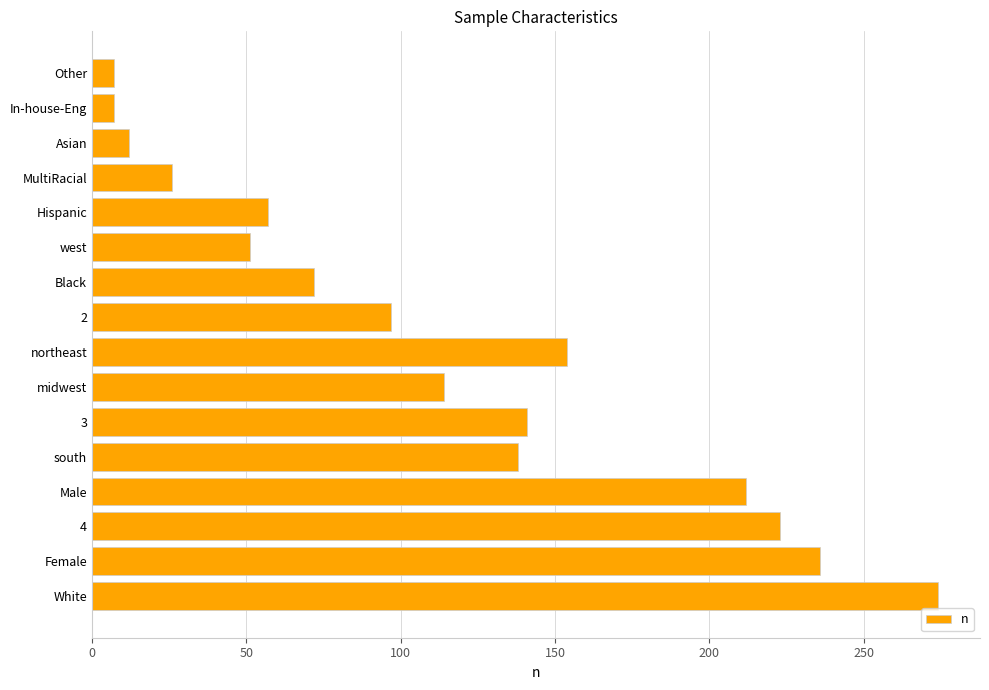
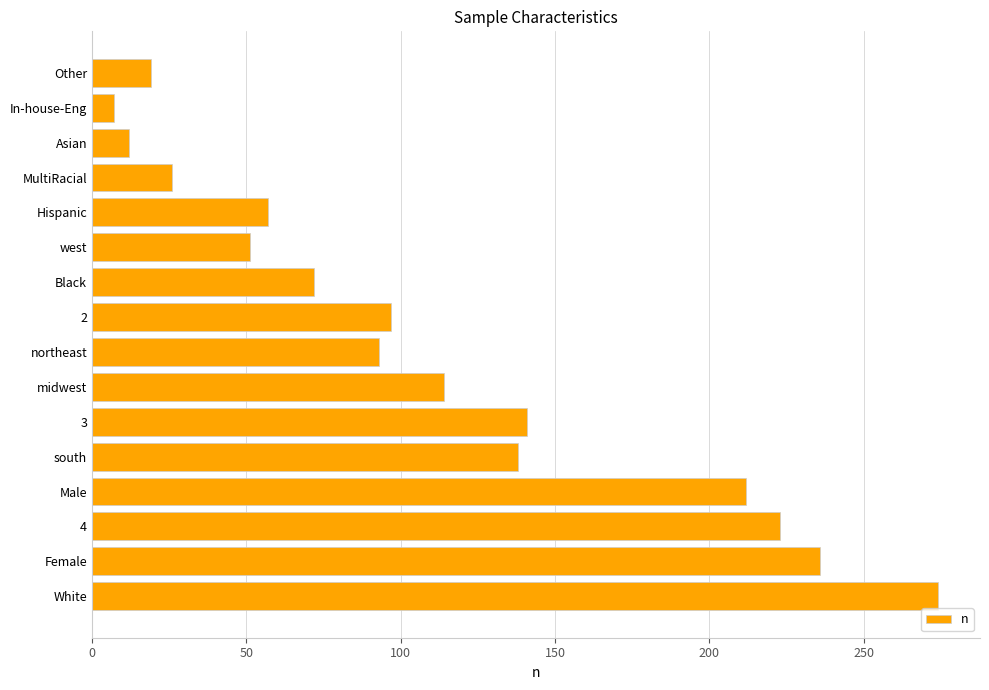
  {
-   "Other": 7,
+   "Other": 19,
    "In-house-Eng": 7,
    "Asian": 12,
    "MultiRacial": 26,
    "Hispanic": 57,
    "west": 51,
    "Black": 72,
    "2": 97,
-   "northeast": 154,
+   "northeast": 93,
    "midwest": 114,
    "3": 141,
    "south": 138,
    "Male": 212,
    "4": 223,
    "Female": 236,
    "White": 274
  }
